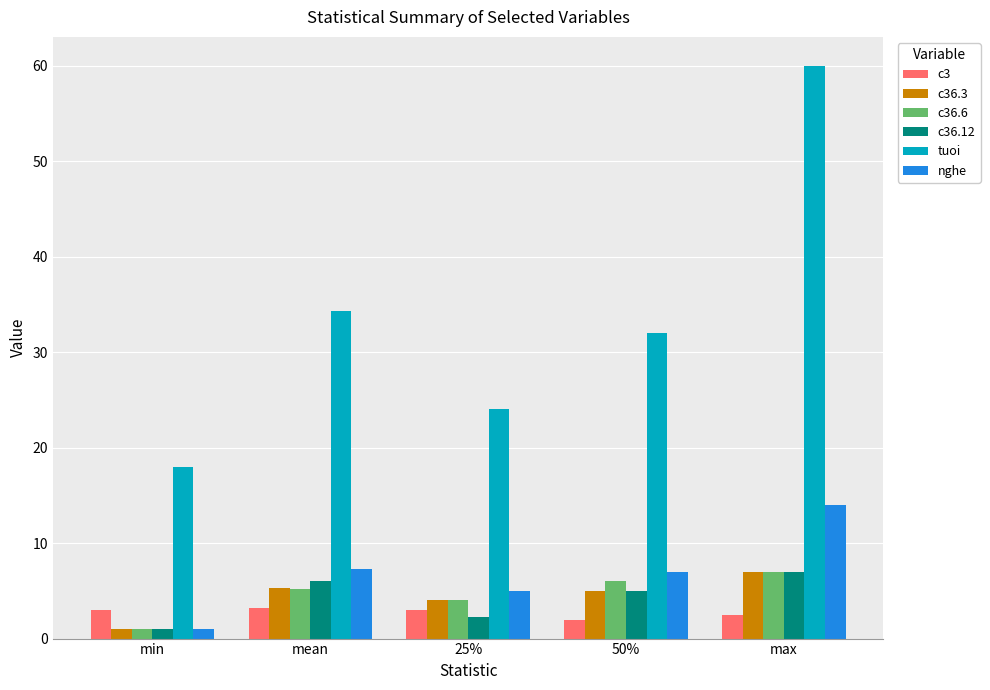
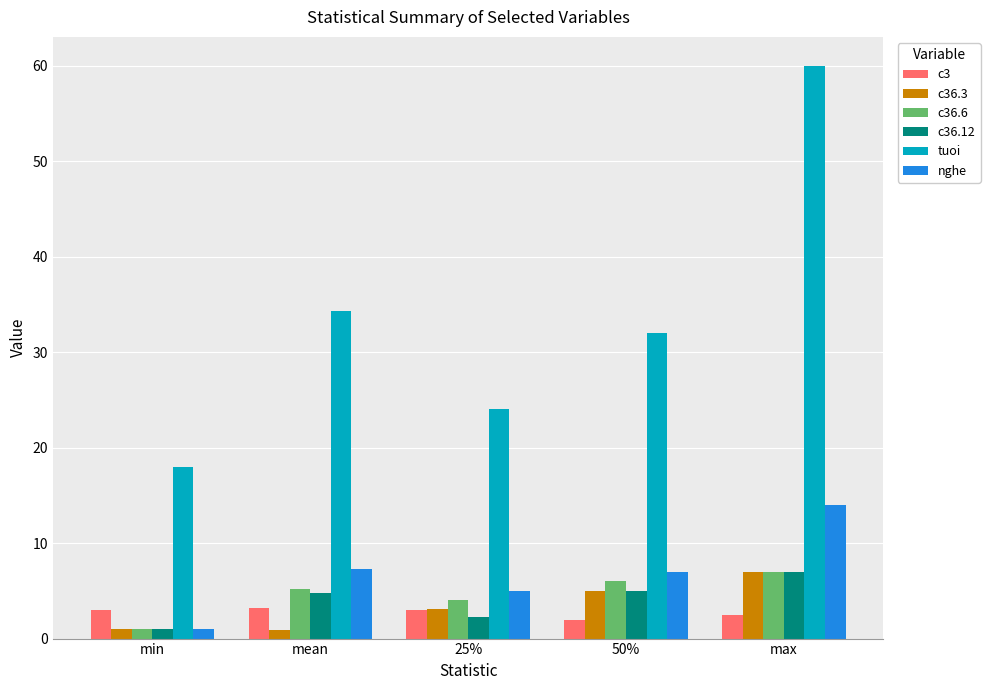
  {
    "c3": {
      "min": 3,
      "mean": 3,
      "25%": 3,
      "50%": 2,
      "max": 3
    },
    "c36.3": {
      "min": 1,
-     "mean": 5,
-     "25%": 4,
+     "mean": 1,
+     "25%": 3,
      "50%": 5,
      "max": 7
    },
    "c36.6": {
      "min": 1,
      "mean": 5,
      "25%": 4,
      "50%": 6,
      "max": 7
    },
    "c36.12": {
      "min": 1,
-     "mean": 6,
+     "mean": 5,
      "25%": 2,
      "50%": 5,
      "max": 7
    }
  }
